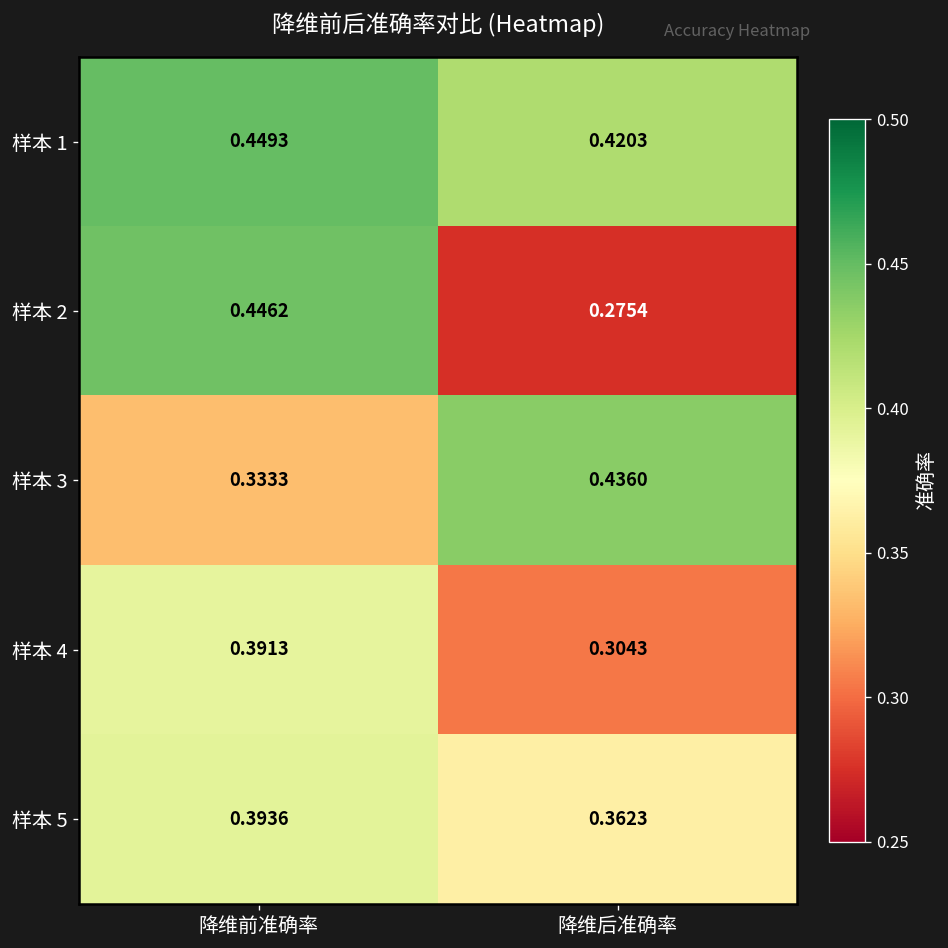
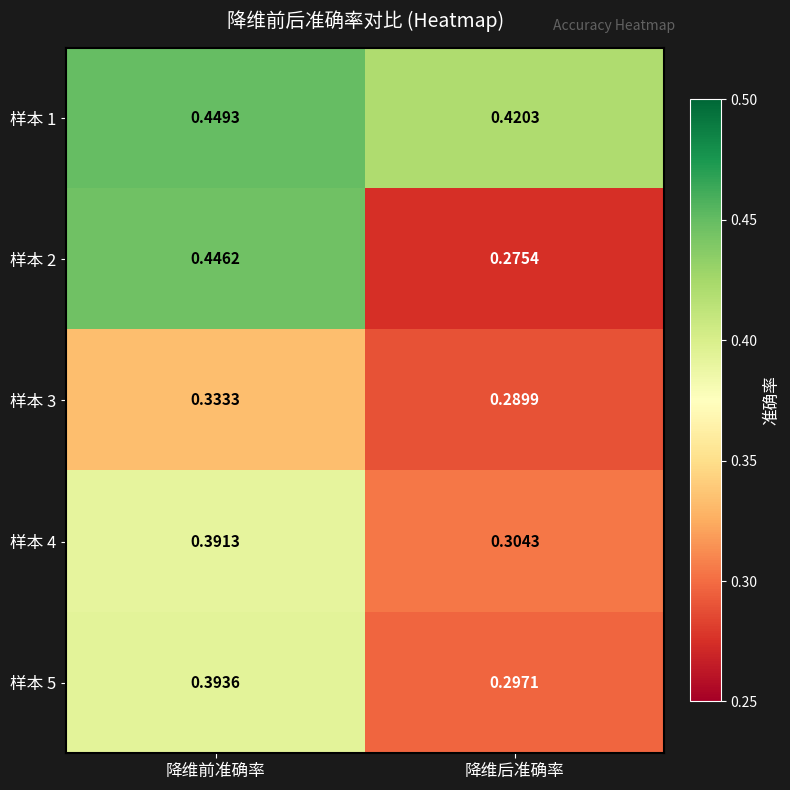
  {
    "样本 1": {
      "降维前准确率": 0.4493,
      "降维后准确率": 0.4203
    },
    "样本 2": {
      "降维前准确率": 0.4462,
      "降维后准确率": 0.2754
    },
    "样本 3": {
      "降维前准确率": 0.3333,
-     "降维后准确率": 0.4360
+     "降维后准确率": 0.2899
    },
    "样本 4": {
      "降维前准确率": 0.3913,
      "降维后准确率": 0.3043
    },
    "样本 5": {
      "降维前准确率": 0.3936,
-     "降维后准确率": 0.3623
+     "降维后准确率": 0.2971
    }
  }
